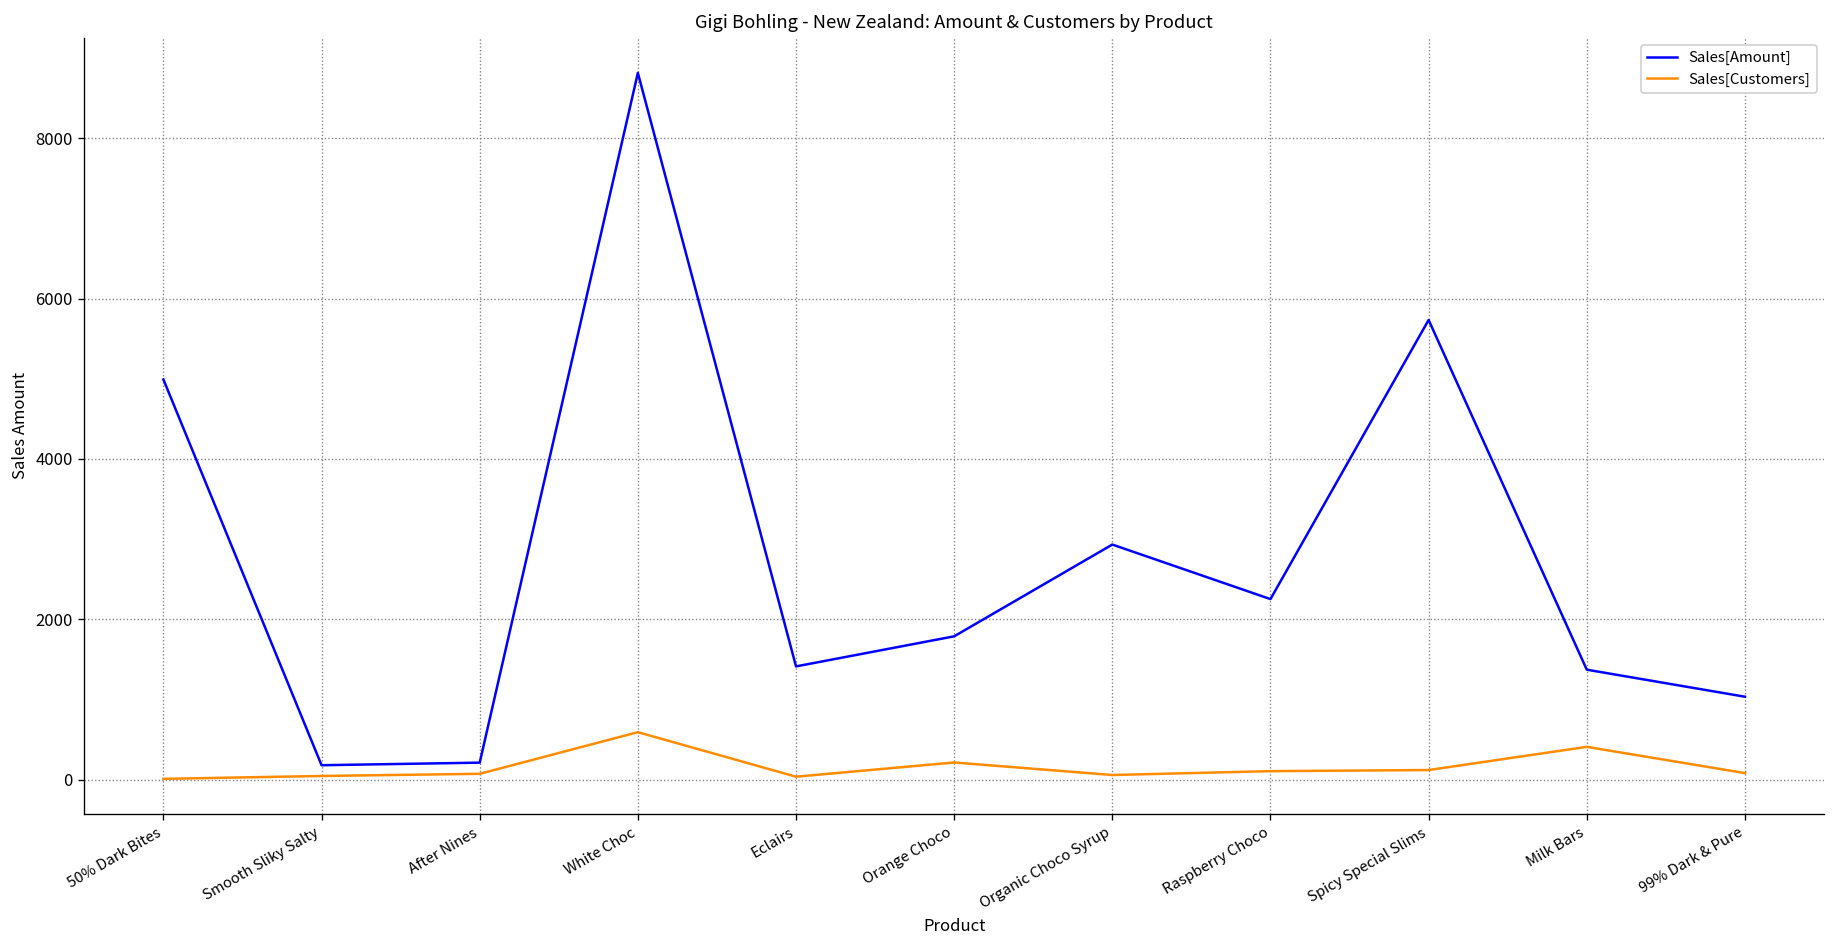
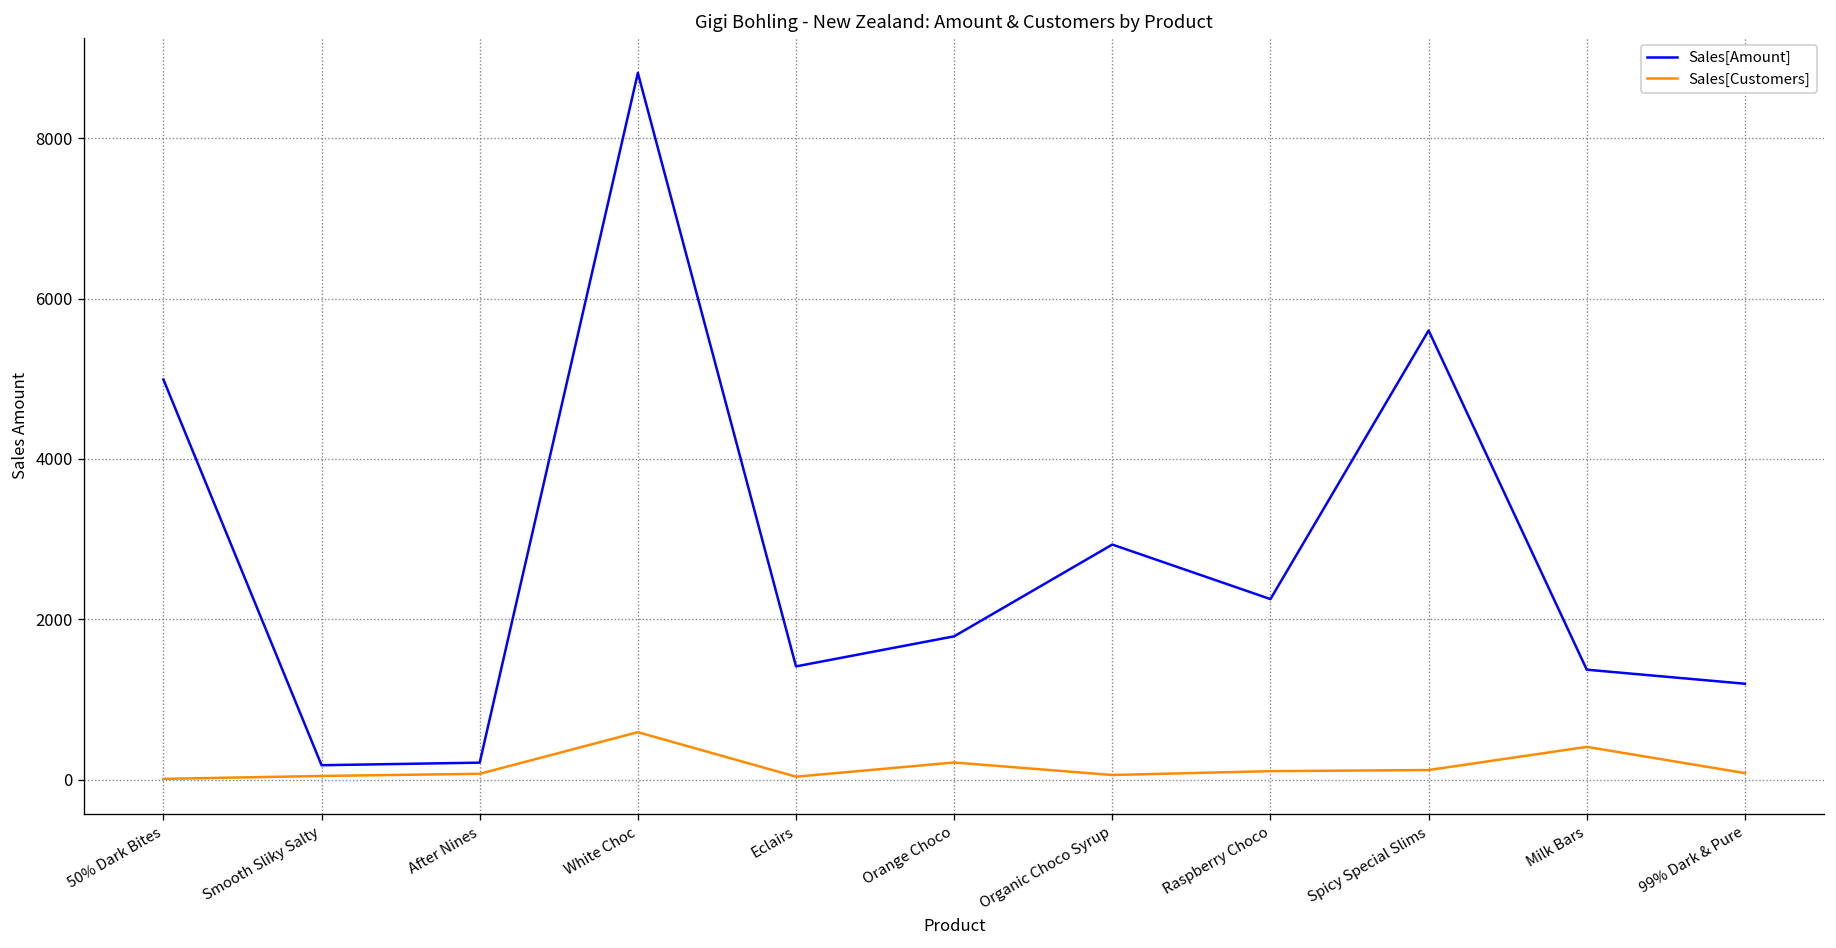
  {
    "Sales[Amount]": {
      "50% Dark Bites": 5000,
      "Smooth Sliky Salty": 200,
      "After Nines": 200,
      "White Choc": 8800,
      "Eclairs": 1400,
      "Orange Choco": 1800,
      "Organic Choco Syrup": 2900,
      "Raspberry Choco": 2300,
-     "Spicy Special Slims": 5700,
+     "Spicy Special Slims": 5600,
      "Milk Bars": 1400,
-     "99% Dark & Pure": 1000
+     "99% Dark & Pure": 1200
    },
    "Sales[Customers]": {
      "50% Dark Bites": 0,
      "Smooth Sliky Salty": 0,
      "After Nines": 100,
      "White Choc": 600,
      "Eclairs": 0,
      "Orange Choco": 200,
      "Organic Choco Syrup": 100,
      "Raspberry Choco": 100,
      "Spicy Special Slims": 100,
      "Milk Bars": 400,
      "99% Dark & Pure": 100
    }
  }
